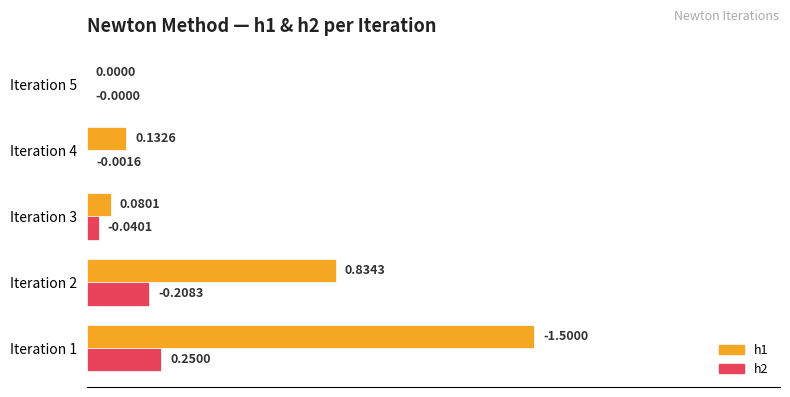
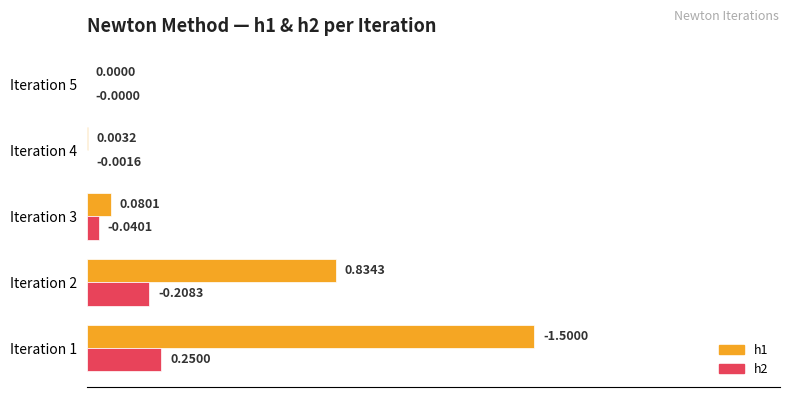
  {
    "h1": {
      "Iteration 5": 0.0000,
-     "Iteration 4": 0.1326,
+     "Iteration 4": 0.0032,
      "Iteration 3": 0.0801,
      "Iteration 2": 0.8343
    },
    "h2": {
      "Iteration 5": -0.0000,
      "Iteration 1": 0.2500
    }
  }
